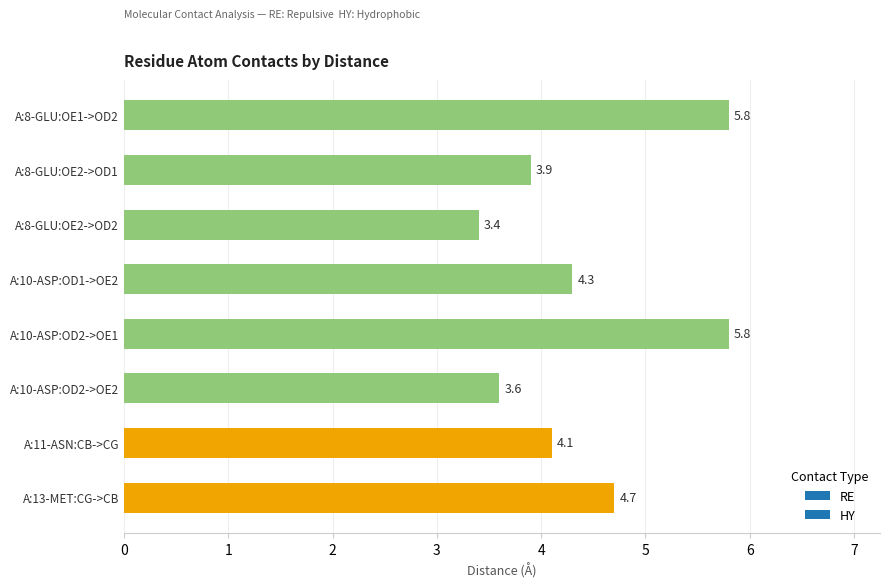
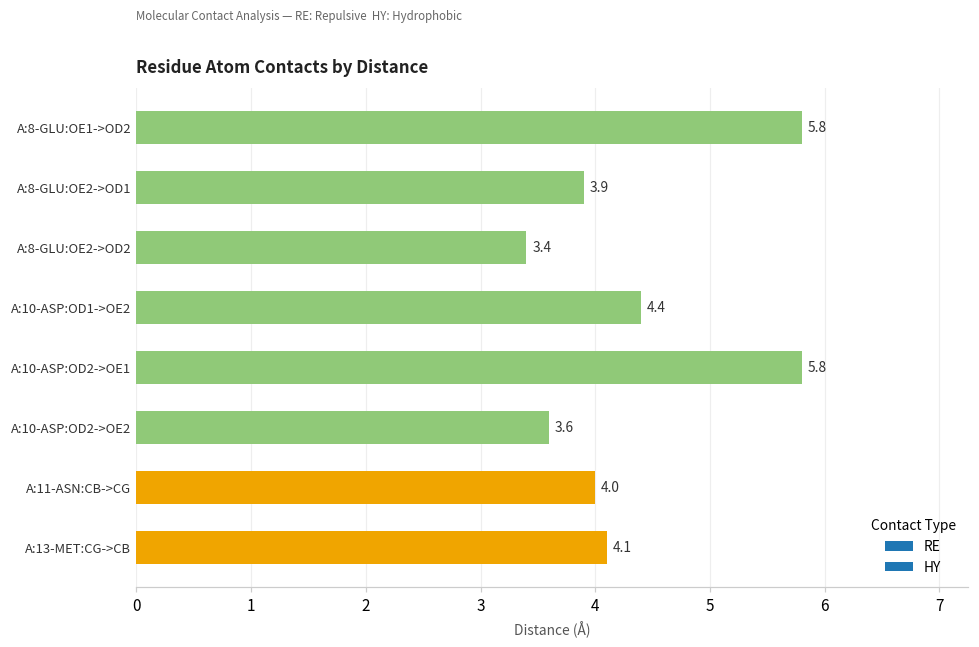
  {
    "A:8-GLU:OE1->OD2": 5.8,
    "A:8-GLU:OE2->OD1": 3.9,
    "A:8-GLU:OE2->OD2": 3.4,
-   "A:10-ASP:OD1->OE2": 4.3,
+   "A:10-ASP:OD1->OE2": 4.4,
    "A:10-ASP:OD2->OE1": 5.8,
    "A:10-ASP:OD2->OE2": 3.6,
-   "A:11-ASN:CB->CG": 4.1,
-   "A:13-MET:CG->CB": 4.7
+   "A:11-ASN:CB->CG": 4.0,
+   "A:13-MET:CG->CB": 4.1
  }
